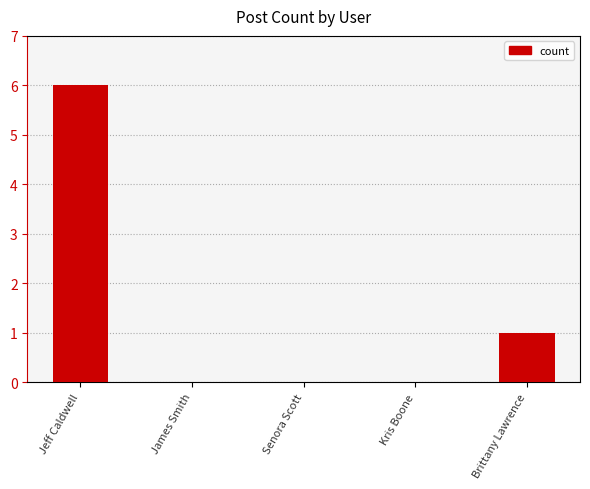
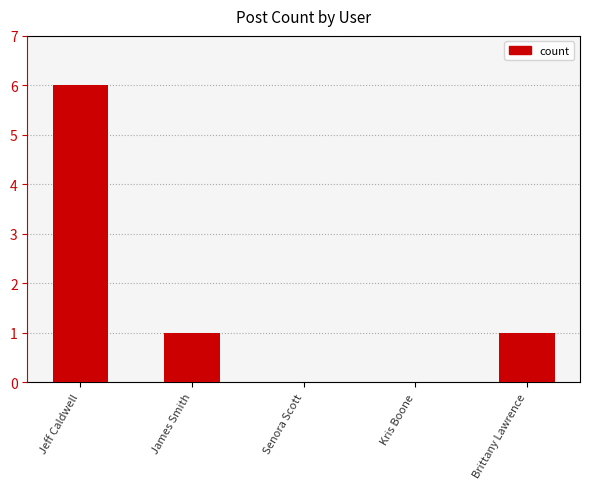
  {
    "Jeff Caldwell": 6,
-   "James Smith": 0,
+   "James Smith": 1,
    "Senora Scott": 0,
    "Kris Boone": 0,
    "Brittany Lawrence": 1
  }
